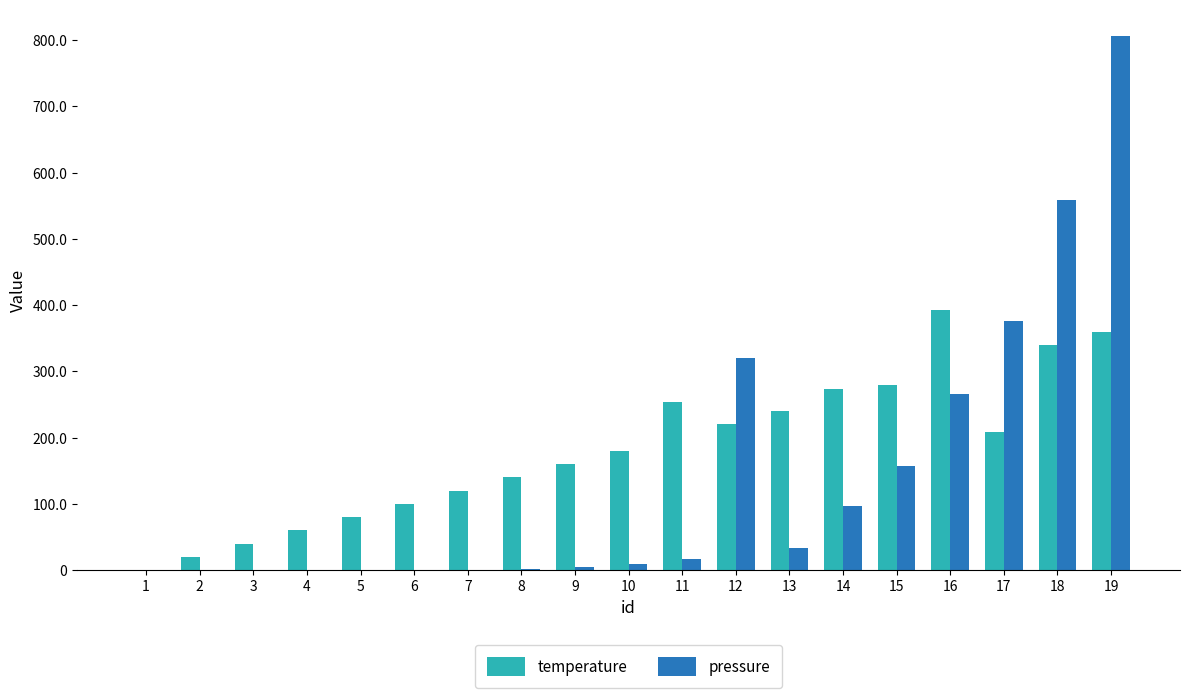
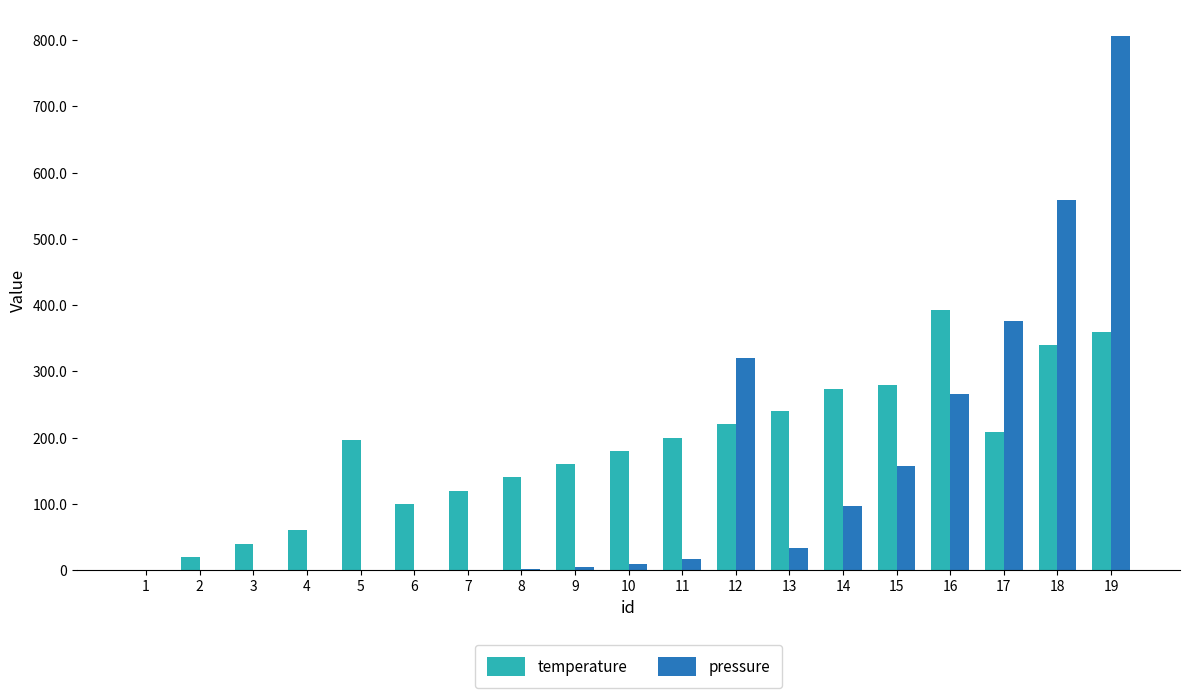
  {
    "temperature": {
      "1": 0,
      "2": 20,
      "3": 40,
      "4": 60,
-     "5": 80,
+     "5": 200,
      "6": 100,
      "7": 120,
      "8": 140,
      "9": 160,
      "10": 180,
-     "11": 250,
+     "11": 200,
      "12": 220,
      "13": 240,
      "14": 270,
      "15": 280,
      "16": 390,
      "17": 210,
      "18": 340,
      "19": 360
    },
    "pressure": {
      "9": 0,
      "10": 10,
      "11": 20,
      "12": 320,
      "13": 30,
      "14": 100,
      "15": 160,
      "16": 270,
      "17": 380,
      "18": 560,
      "19": 810
    }
  }
